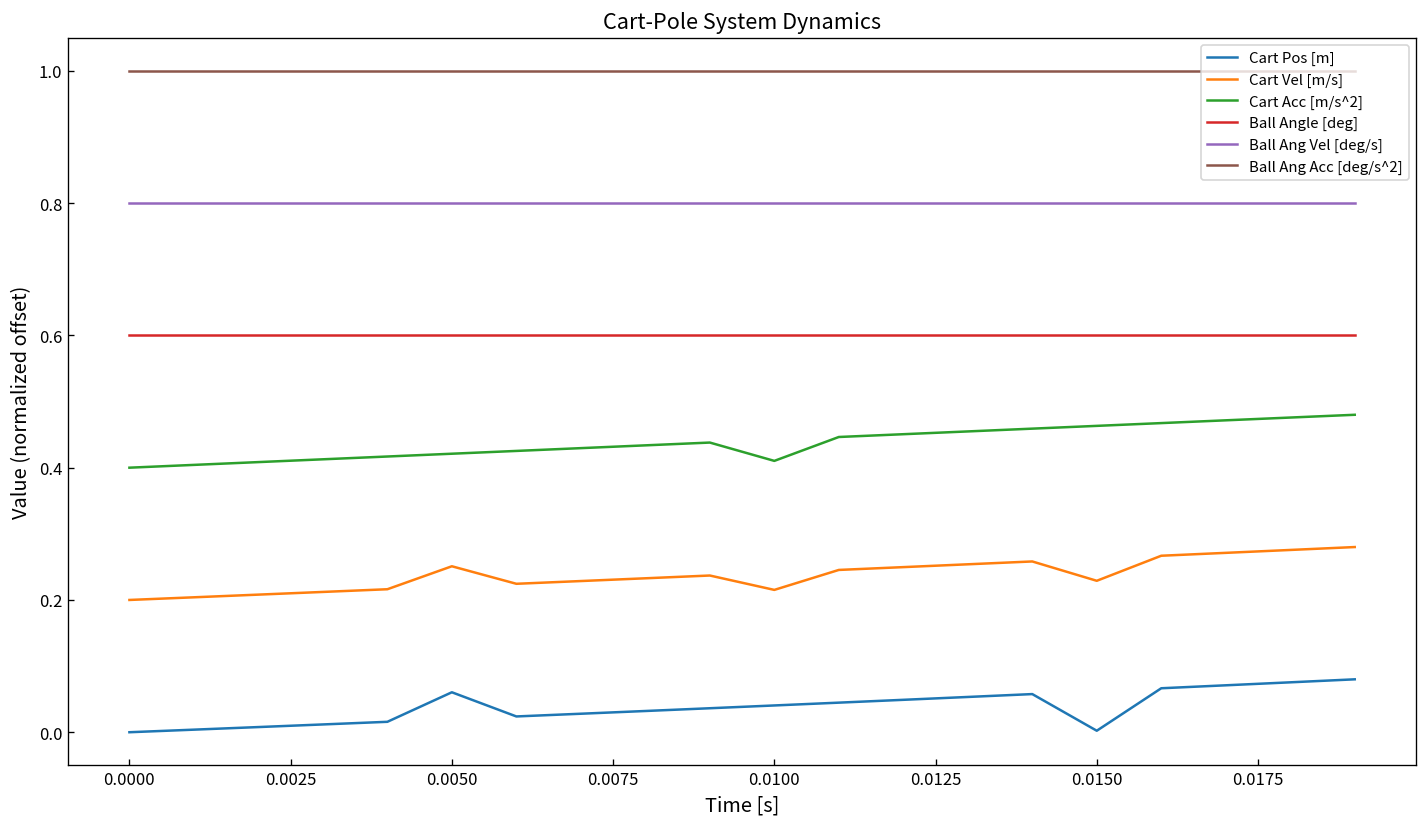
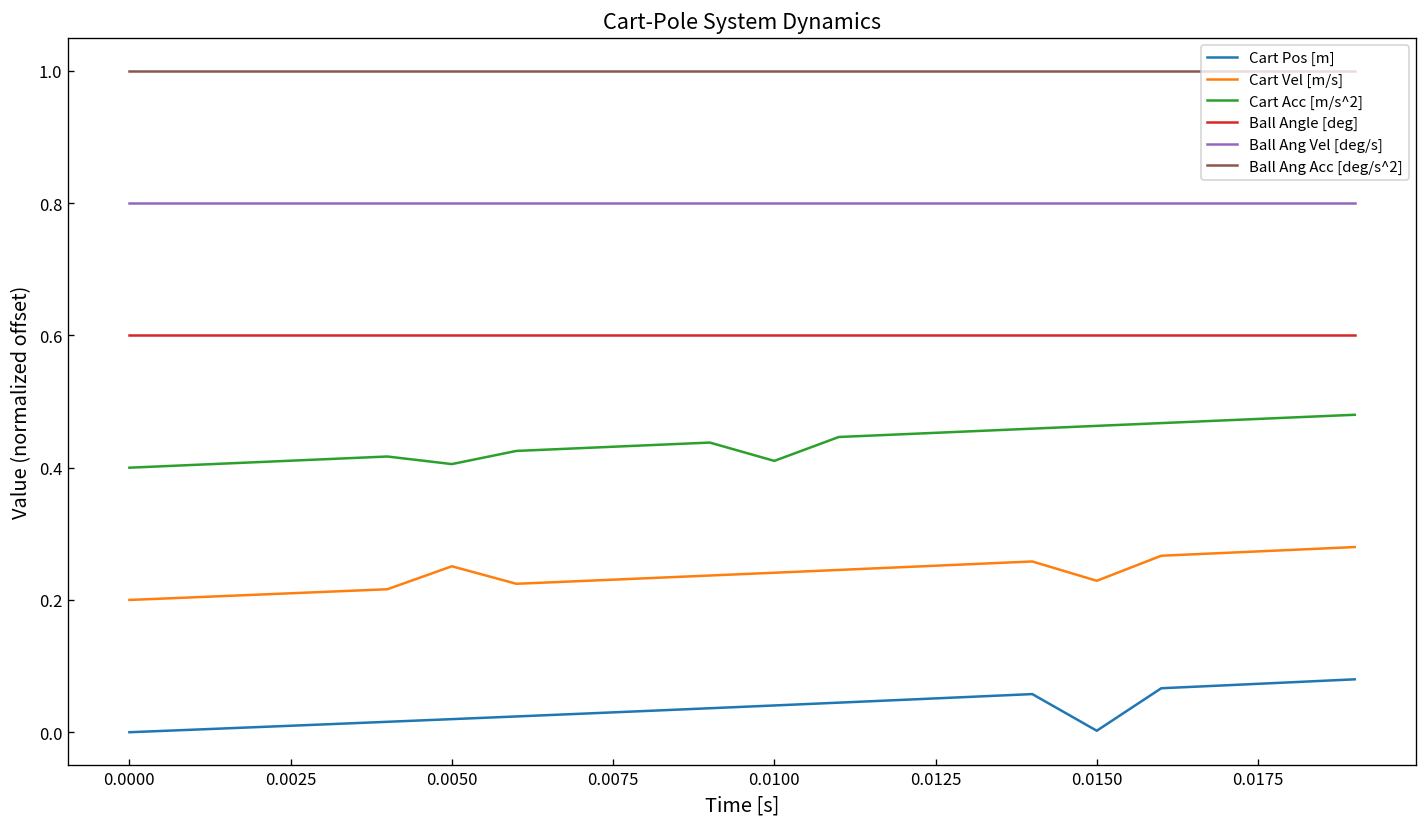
  {
    "Cart Pos [m]": {
      "0.0000": 0.00,
-     "0.0050": 0.06,
+     "0.0050": 0.02,
      "0.0100": 0.04,
      "0.0150": 0.00
    },
    "Cart Vel [m/s]": {
      "0.0000": 0.20,
      "0.0050": 0.25,
-     "0.0100": 0.22,
+     "0.0100": 0.24,
      "0.0150": 0.23
    },
    "Cart Acc [m/s^2]": {
      "0.0000": 0.40,
-     "0.0050": 0.42,
+     "0.0050": 0.41,
      "0.0100": 0.41,
      "0.0150": 0.46
    },
    "Ball Angle [deg]": {
      "0.0000": 0.60,
      "0.0050": 0.60,
      "0.0100": 0.60,
      "0.0150": 0.60
    },
    "Ball Ang Vel [deg/s]": {
      "0.0000": 0.80,
      "0.0050": 0.80,
      "0.0100": 0.80,
      "0.0150": 0.80
    },
    "Ball Ang Acc [deg/s^2]": {
      "0.0000": 1.00,
      "0.0050": 1.00,
      "0.0100": 1.00,
      "0.0150": 1.00
    }
  }
